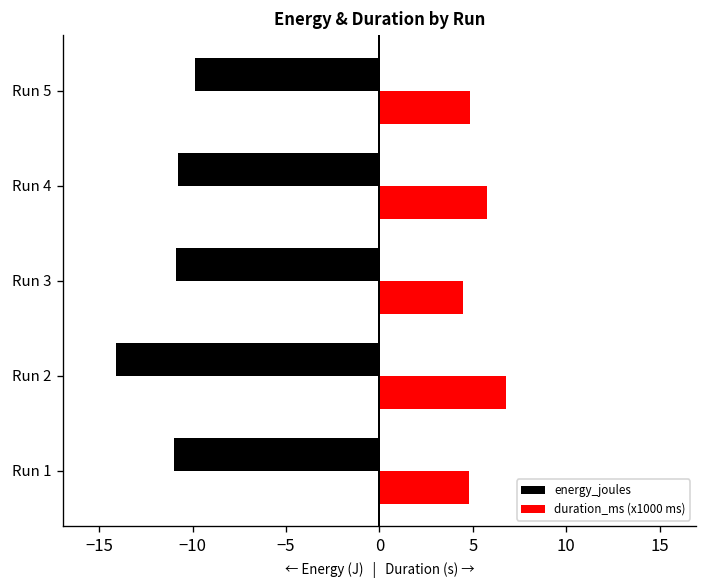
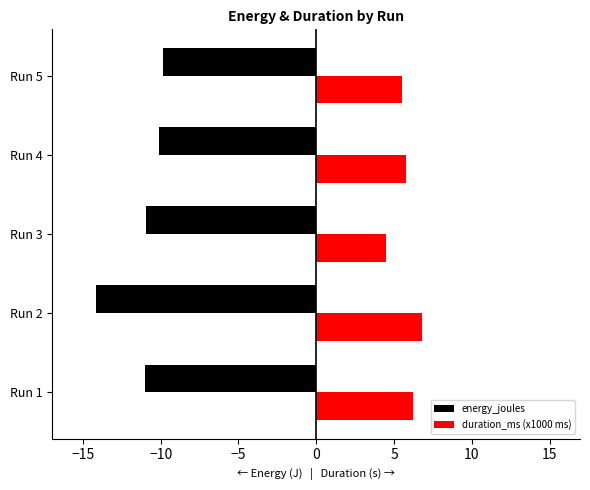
  {
    "energy_joules": {
      "Run 5": -9.9,
-     "Run 4": -10.8,
+     "Run 4": -10.1,
      "Run 3": -10.9,
      "Run 2": -14.1,
      "Run 1": -11.0
    },
    "duration_ms (x1000 ms)": {
-     "Run 5": 4.8,
+     "Run 5": 5.5,
      "Run 4": 5.8,
      "Run 3": 4.5,
      "Run 2": 6.8,
-     "Run 1": 4.8
+     "Run 1": 6.2
    }
  }
